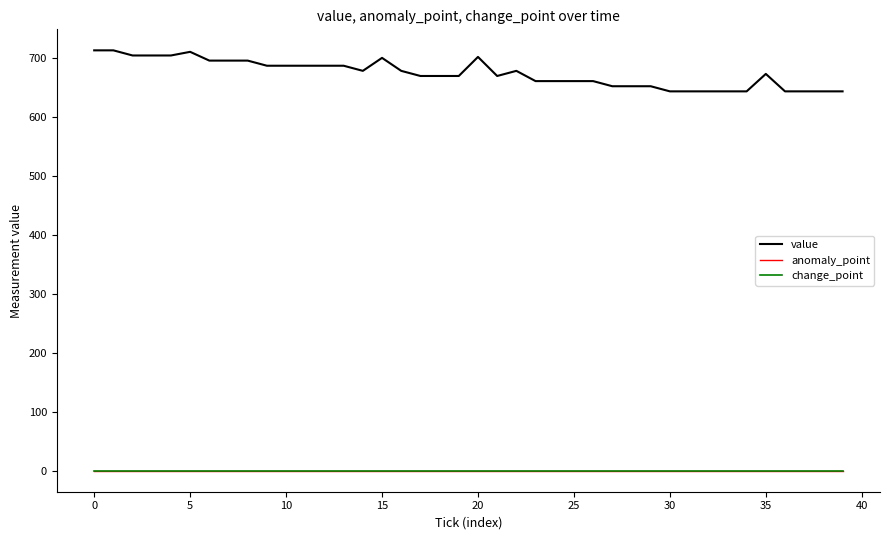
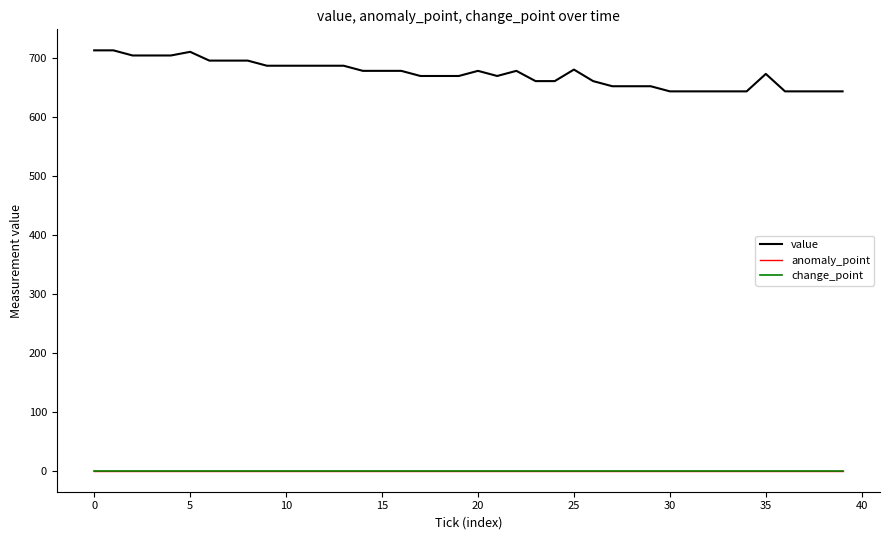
  {
    "value": {
      "0": 710,
      "5": 710,
      "10": 690,
-     "15": 700,
-     "20": 700,
-     "25": 660,
+     "15": 680,
+     "20": 680,
+     "25": 680,
      "30": 640,
      "35": 670
    },
    "change_point": {
      "0": 0,
      "5": 0,
      "10": 0,
      "15": 0,
      "20": 0,
      "25": 0,
      "30": 0,
      "35": 0
    }
  }
